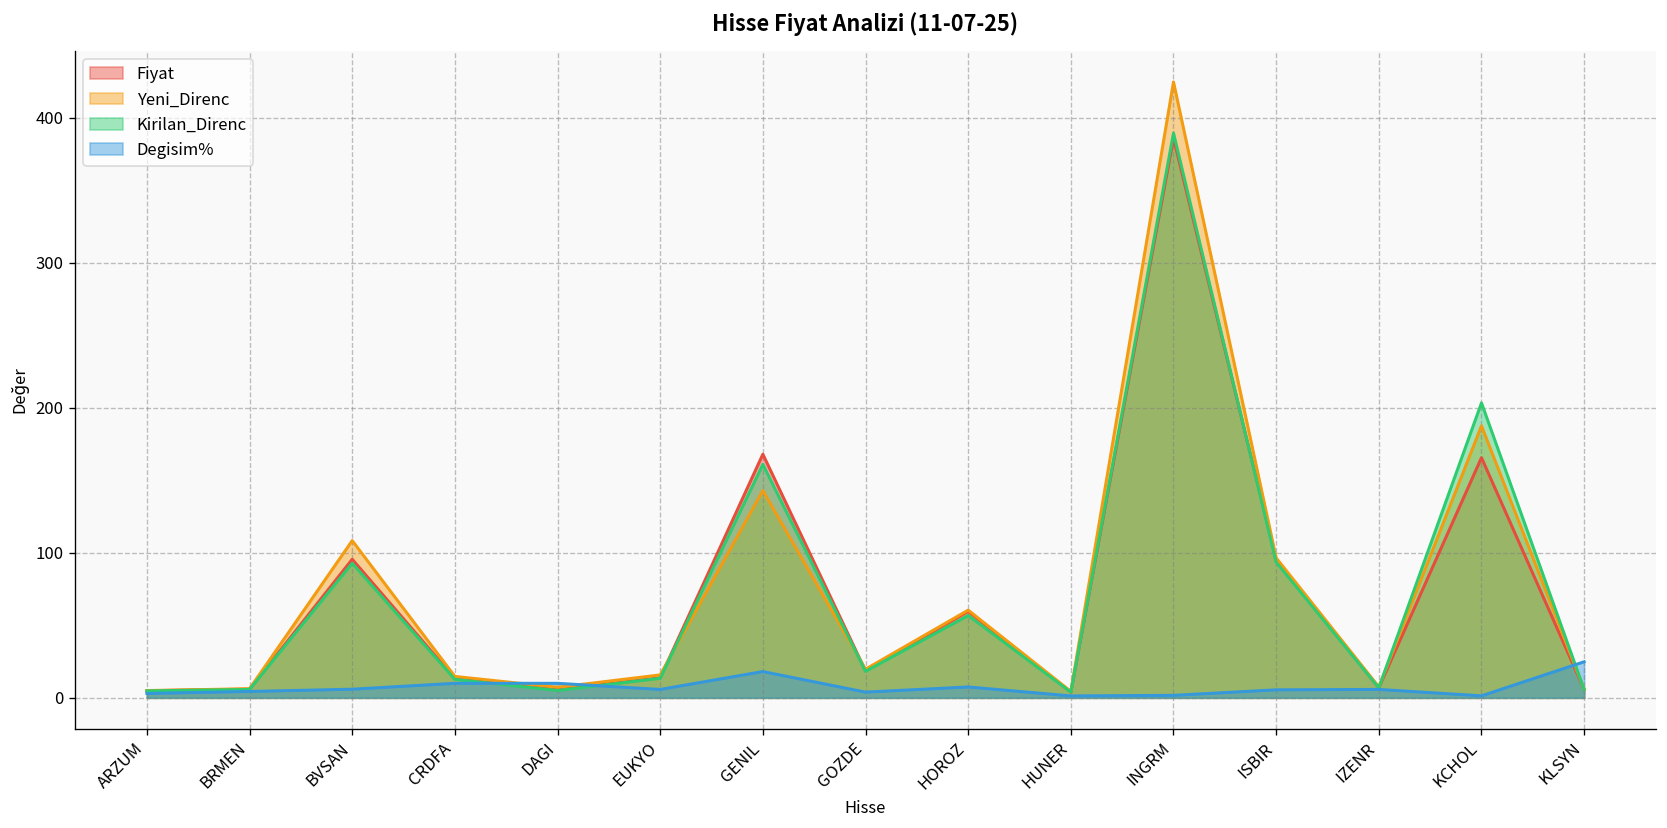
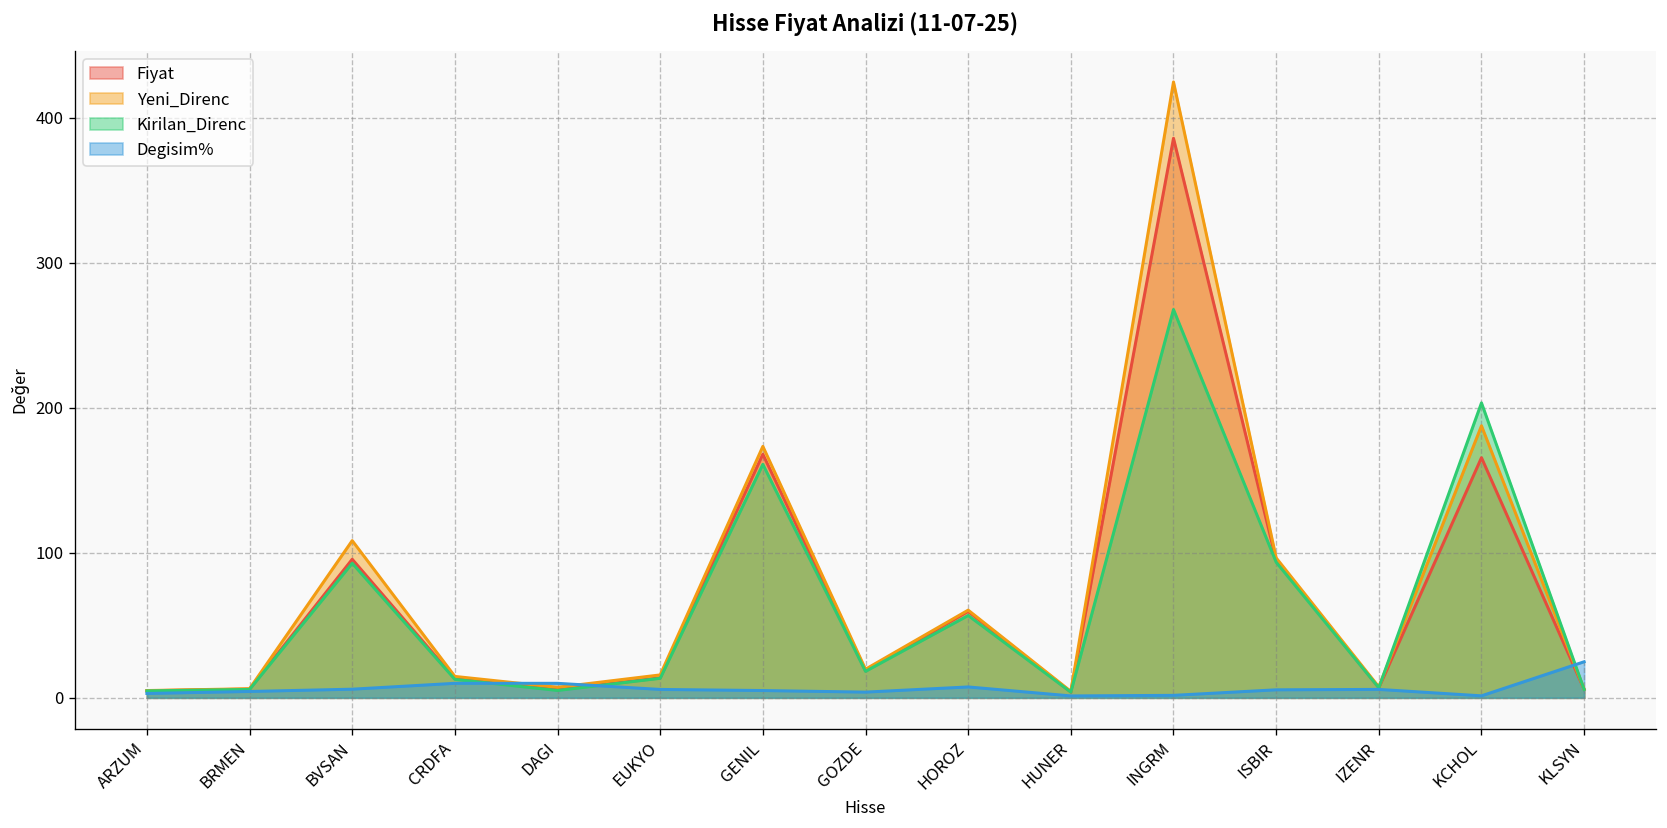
  {
    "Fiyat": {
      "BVSAN": 96,
      "GENIL": 168,
      "INGRM": 386,
      "KCHOL": 166
    },
    "Yeni_Direnc": {
      "BVSAN": 108,
-     "GENIL": 143,
+     "GENIL": 173,
      "INGRM": 425,
      "KCHOL": 188
    },
    "Kirilan_Direnc": {
      "BVSAN": 93,
      "GENIL": 161,
      "HOROZ": 57,
-     "INGRM": 390,
+     "INGRM": 268,
      "KCHOL": 203
    },
    "Degisim%": {
      "BVSAN": 6,
      "CRDFA": 10,
      "DAGI": 10,
      "EUKYO": 6,
-     "GENIL": 18,
+     "GENIL": 5,
      "GOZDE": 4,
      "HOROZ": 7,
      "HUNER": 1,
      "INGRM": 2,
      "ISBIR": 6,
      "KCHOL": 1,
      "KLSYN": 25
    }
  }
